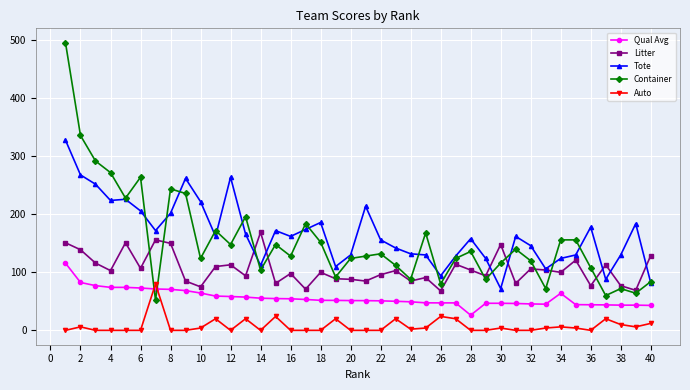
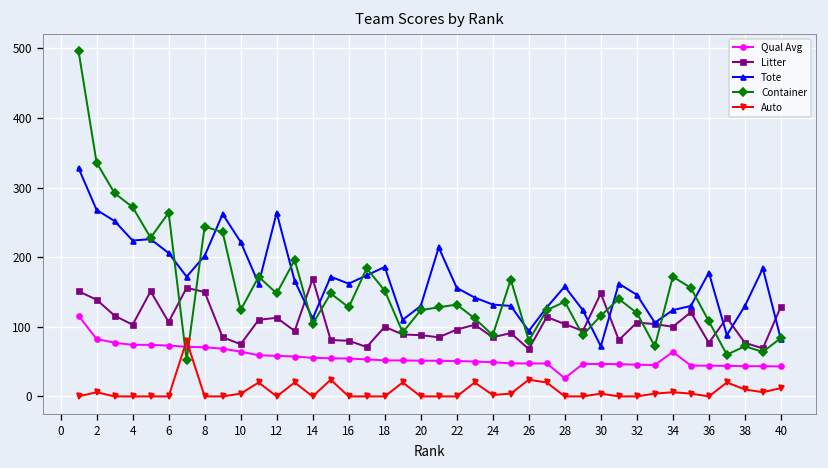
  {
    "Qual Avg": {
      "2": 80,
      "4": 70,
      "6": 70,
      "8": 70,
      "10": 60,
      "12": 60,
      "14": 60,
      "16": 50,
      "18": 50,
      "20": 50,
      "22": 50,
      "24": 50,
      "26": 50,
      "28": 30,
      "30": 50,
      "32": 50,
      "34": 60,
      "36": 40,
      "38": 40,
      "40": 40
    },
    "Litter": {
      "2": 140,
      "4": 100,
      "6": 110,
      "8": 150,
      "10": 80,
      "12": 110,
      "14": 170,
-     "16": 100,
+     "16": 80,
      "18": 100,
      "20": 90,
      "22": 100,
      "26": 70,
      "28": 100,
      "30": 150,
      "32": 110,
      "34": 100,
      "36": 80,
      "38": 80,
      "40": 130
    },
    "Tote": {
      "2": 270,
      "4": 220,
      "6": 210,
      "8": 200,
      "10": 220,
      "12": 260,
      "14": 110,
      "16": 160,
      "18": 190,
      "20": 130,
      "22": 160,
      "24": 130,
      "26": 90,
      "28": 160,
      "30": 70,
      "32": 150,
      "34": 120,
      "36": 180,
      "38": 130
    },
    "Container": {
      "2": 340,
      "4": 270,
      "6": 260,
      "8": 240,
      "10": 120,
      "12": 150,
      "14": 100,
      "16": 130,
      "18": 150,
      "20": 120,
      "22": 130,
      "26": 80,
      "28": 140,
      "30": 120,
      "32": 120,
-     "34": 160,
+     "34": 170,
      "36": 110,
      "38": 70
    },
    "Auto": {
      "2": 10,
      "4": 0,
      "6": 0,
      "8": 0,
      "10": 0,
      "12": 0,
      "14": 0,
      "16": 0,
      "18": 0,
      "20": 0,
      "22": 0,
      "24": 0,
      "26": 20,
      "28": 0,
      "30": 0,
      "32": 0,
      "34": 10,
      "36": 0,
      "38": 10,
      "40": 10
    }
  }
